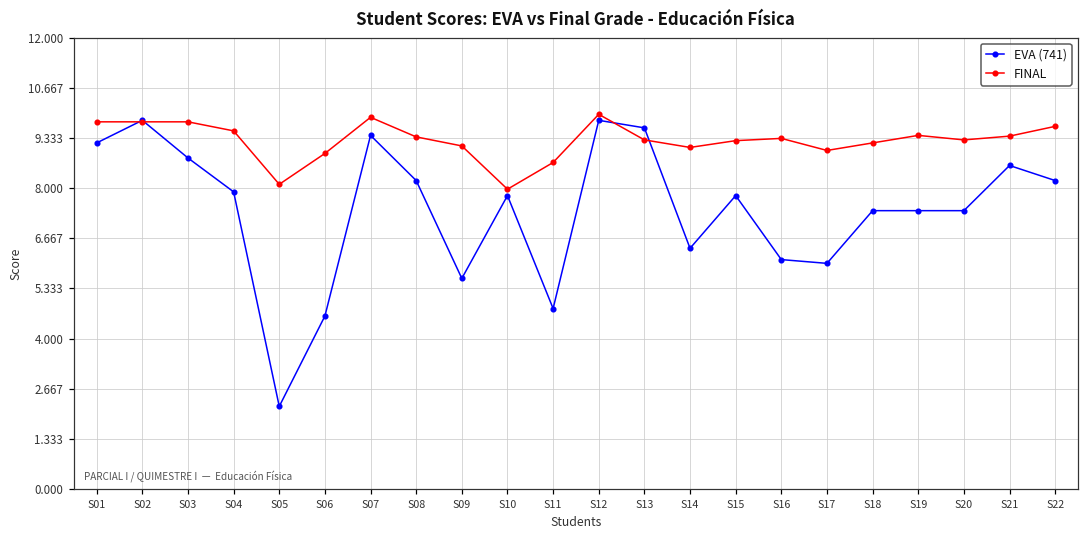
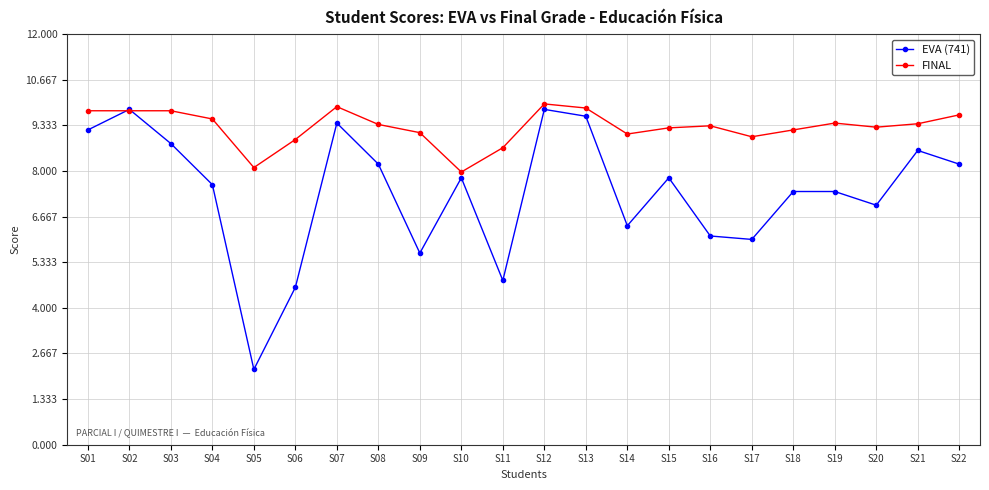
  {
    "EVA (741)": {
      "S01": 9.2,
      "S03": 8.8,
-     "S04": 7.9,
+     "S04": 7.6,
      "S05": 2.2,
      "S06": 4.6,
      "S07": 9.4,
      "S08": 8.2,
      "S09": 5.6,
      "S10": 7.8,
      "S11": 4.8,
      "S12": 9.8,
      "S13": 9.6,
      "S14": 6.4,
      "S15": 7.8,
      "S16": 6.1,
      "S17": 6.0,
      "S18": 7.4,
      "S19": 7.4,
-     "S20": 7.4,
+     "S20": 7.0,
      "S21": 8.6,
      "S22": 8.2
    },
    "FINAL": {
      "S01": 9.8,
      "S03": 9.8,
      "S04": 9.5,
      "S05": 8.1,
      "S06": 8.9,
      "S07": 9.9,
      "S08": 9.4,
      "S09": 9.1,
      "S10": 8.0,
      "S11": 8.7,
      "S12": 10.0,
-     "S13": 9.3,
+     "S13": 9.8,
      "S14": 9.1,
      "S15": 9.3,
      "S16": 9.3,
      "S17": 9.0,
      "S18": 9.2,
      "S19": 9.4,
      "S20": 9.3,
      "S21": 9.4,
      "S22": 9.6
    }
  }
